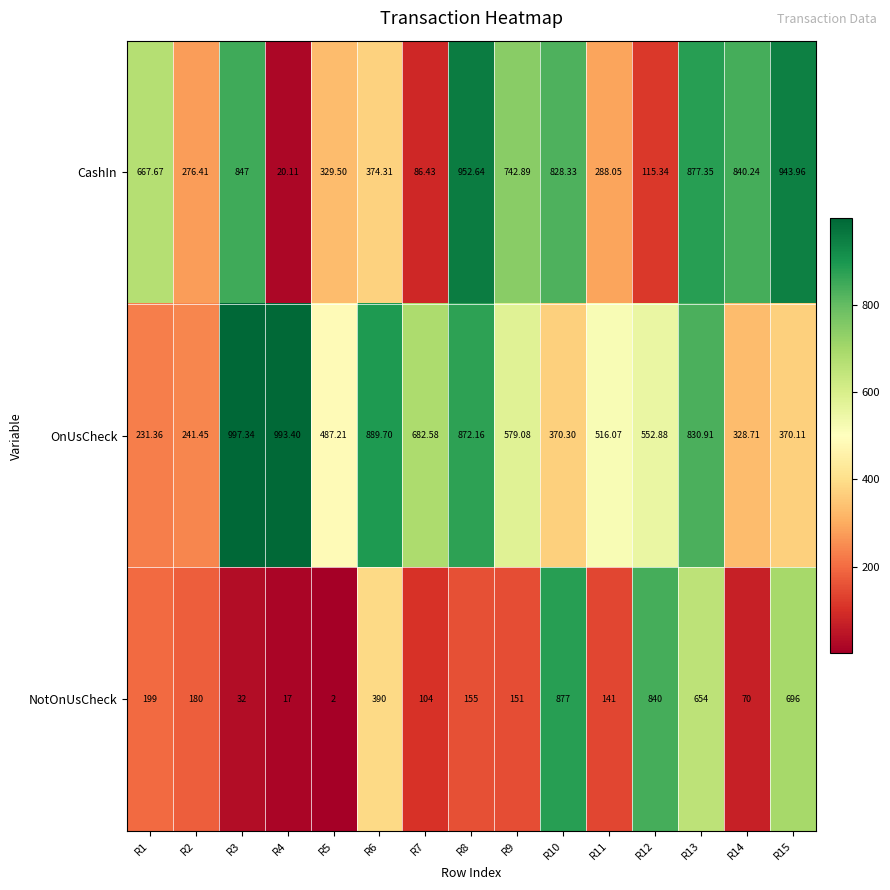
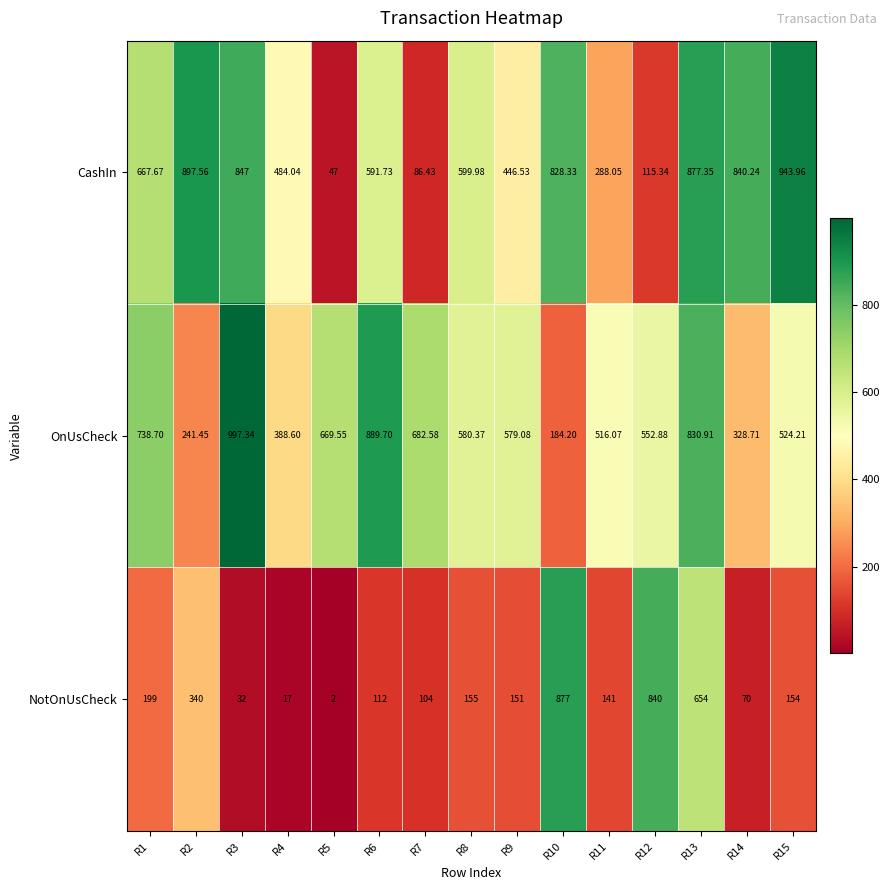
  {
    "CashIn": {
      "R1": 667.67,
-     "R2": 276.41,
+     "R2": 897.56,
      "R3": 847,
-     "R4": 20.11,
-     "R5": 329.50,
-     "R6": 374.31,
+     "R4": 484.04,
+     "R5": 47,
+     "R6": 591.73,
      "R7": 86.43,
-     "R8": 952.64,
-     "R9": 742.89,
+     "R8": 599.98,
+     "R9": 446.53,
      "R10": 828.33,
      "R11": 288.05,
      "R12": 115.34,
      "R13": 877.35,
      "R14": 840.24,
      "R15": 943.96
    },
    "OnUsCheck": {
-     "R1": 231.36,
+     "R1": 738.70,
      "R2": 241.45,
      "R3": 997.34,
-     "R4": 993.40,
-     "R5": 487.21,
+     "R4": 388.60,
+     "R5": 669.55,
      "R6": 889.70,
      "R7": 682.58,
-     "R8": 872.16,
+     "R8": 580.37,
      "R9": 579.08,
-     "R10": 370.30,
+     "R10": 184.20,
      "R11": 516.07,
      "R12": 552.88,
      "R13": 830.91,
      "R14": 328.71,
-     "R15": 370.11
+     "R15": 524.21
    },
    "NotOnUsCheck": {
      "R1": 199,
-     "R2": 180,
+     "R2": 340,
      "R3": 32,
      "R4": 17,
      "R5": 2,
-     "R6": 390,
+     "R6": 112,
      "R7": 104,
      "R8": 155,
      "R9": 151,
      "R10": 877,
      "R11": 141,
      "R12": 840,
      "R13": 654,
      "R14": 70,
-     "R15": 696
+     "R15": 154
    }
  }
